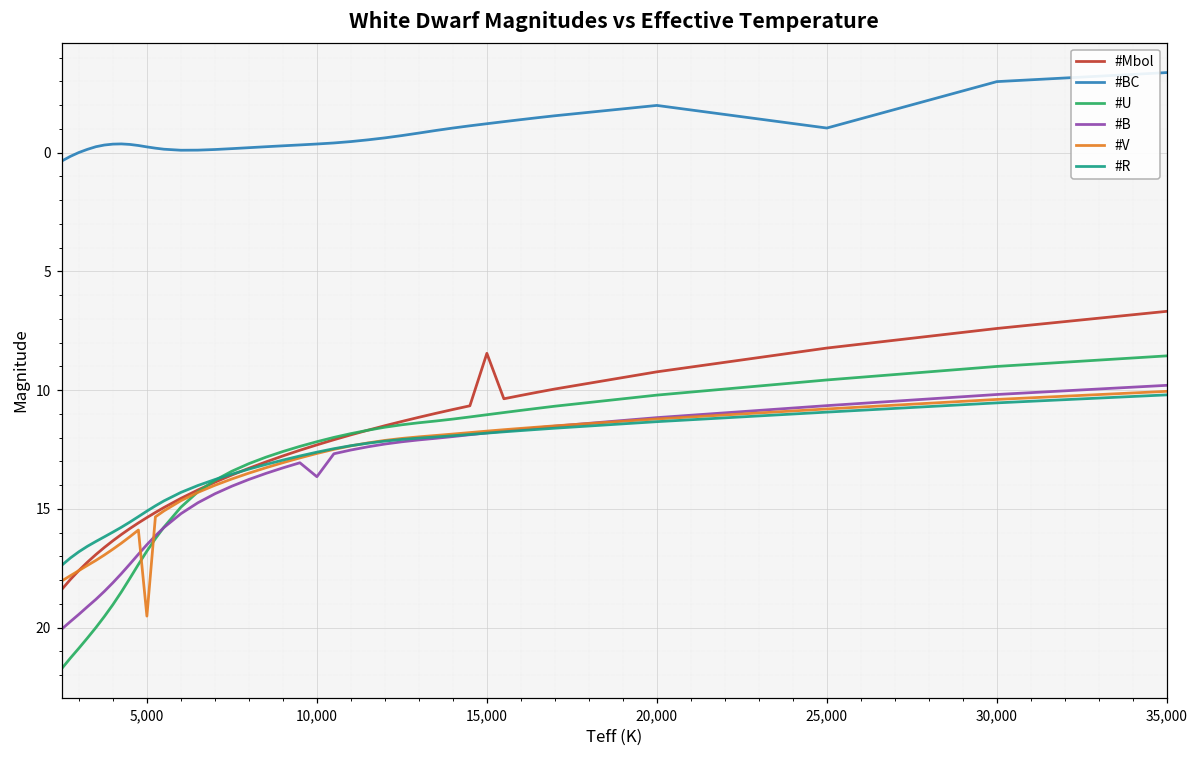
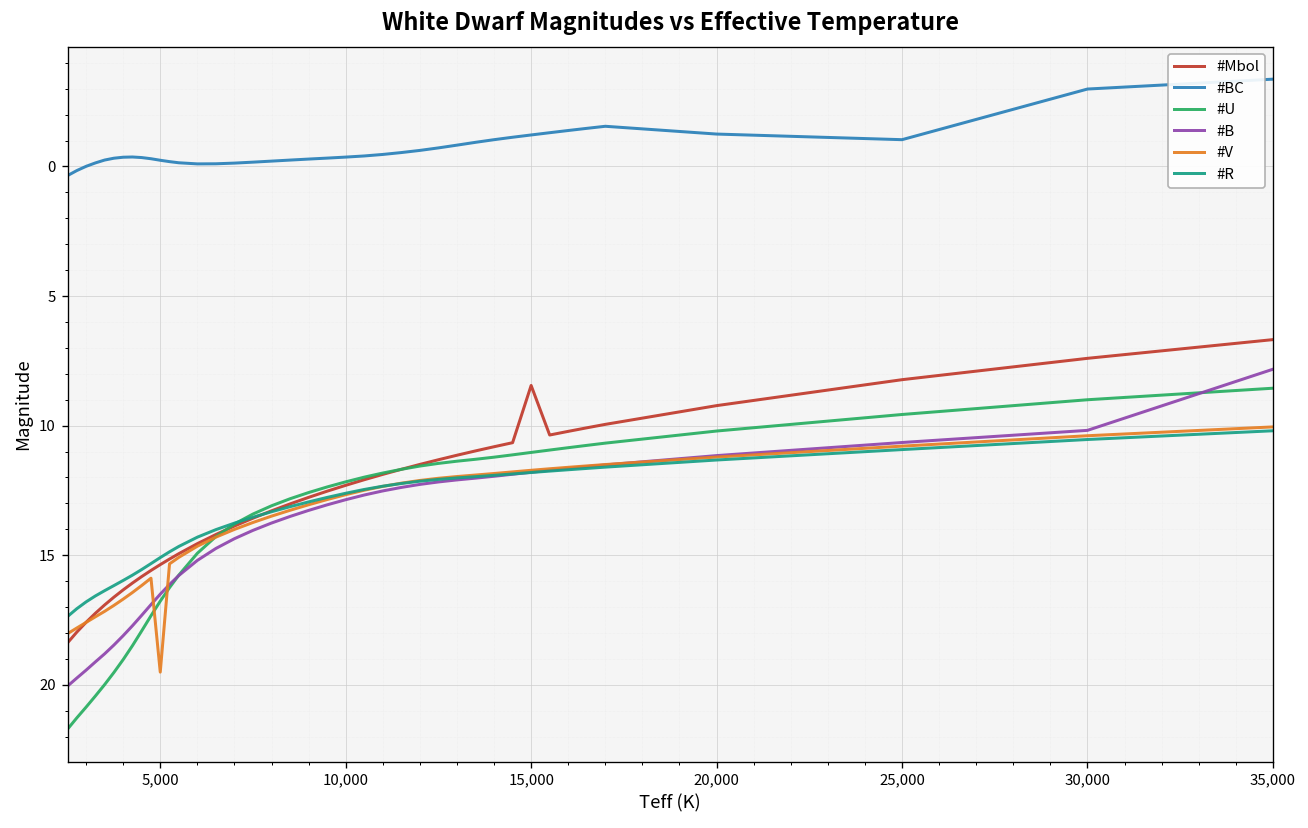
  {
    "#Mbol": {
      "5,000": 15.4,
      "10,000": 12.3,
      "15,000": 8.5,
      "20,000": 9.2,
      "25,000": 8.2,
      "30,000": 7.4,
      "35,000": 6.7
    },
    "#BC": {
      "5,000": -0.2,
      "10,000": -0.4,
      "15,000": -1.2,
-     "20,000": -2.0,
+     "20,000": -1.3,
      "25,000": -1.0,
      "30,000": -3.0,
      "35,000": -3.4
    },
    "#B": {
      "5,000": 16.5,
-     "10,000": 13.6,
+     "10,000": 12.9,
      "25,000": 10.7,
      "30,000": 10.2,
-     "35,000": 9.8
+     "35,000": 7.8
    },
    "#V": {
      "5,000": 19.5,
      "25,000": 10.8,
      "30,000": 10.4,
      "35,000": 10.1
    }
  }
